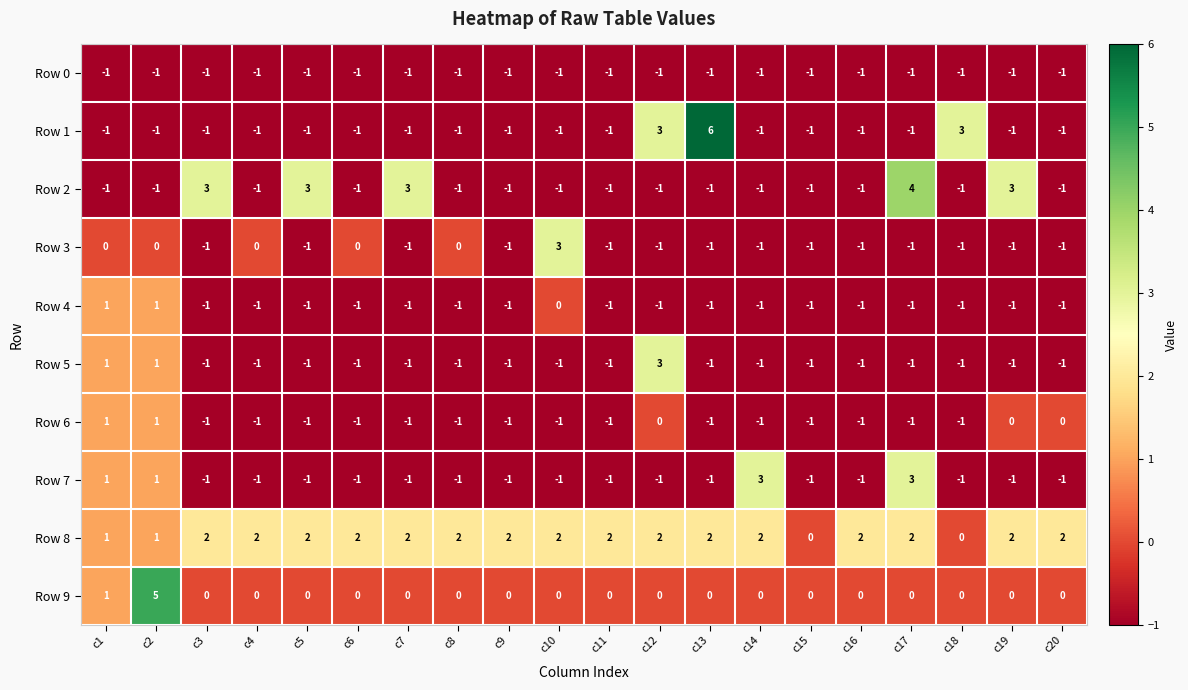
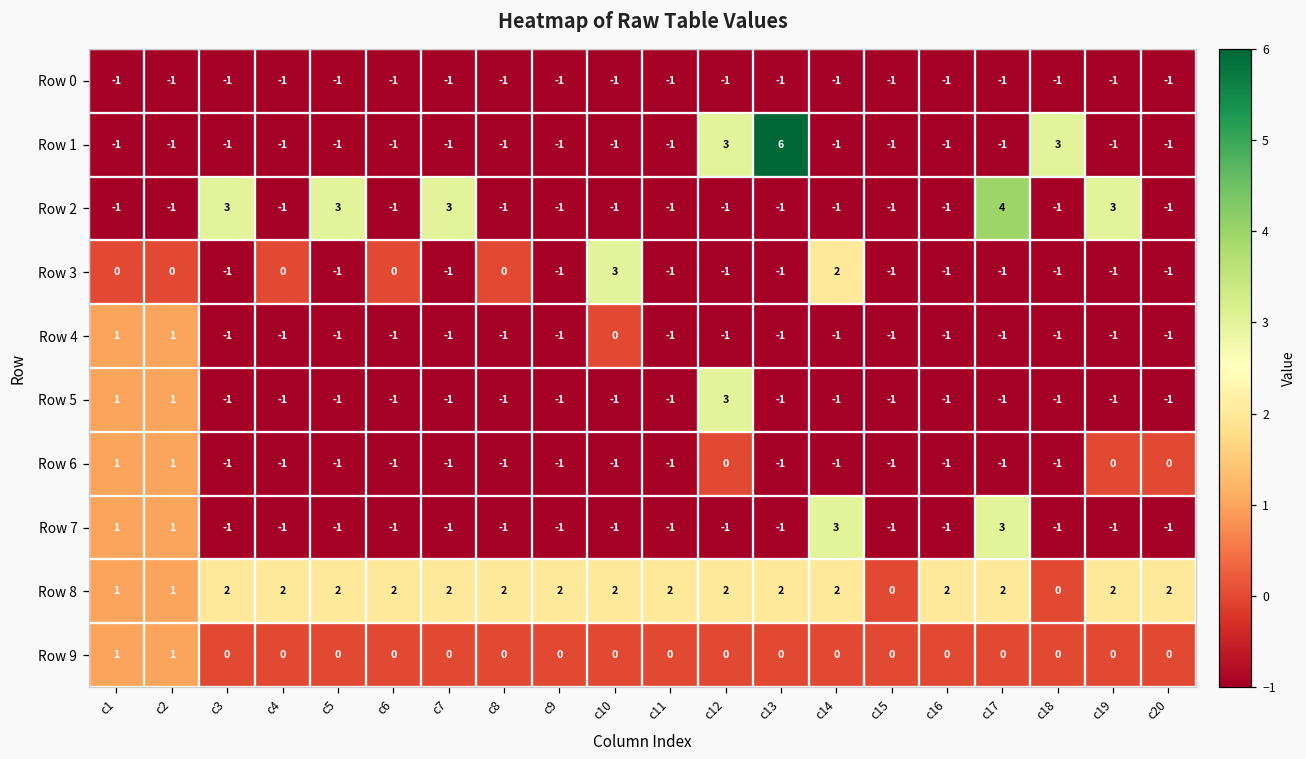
  {
    "Row 0": {
      "c1": -1,
      "c2": -1,
      "c3": -1,
      "c4": -1,
      "c5": -1,
      "c6": -1,
      "c7": -1,
      "c8": -1,
      "c9": -1,
      "c10": -1,
      "c11": -1,
      "c12": -1,
      "c13": -1,
      "c14": -1,
      "c15": -1,
      "c16": -1,
      "c17": -1,
      "c18": -1,
      "c19": -1,
      "c20": -1
    },
    "Row 1": {
      "c1": -1,
      "c2": -1,
      "c3": -1,
      "c4": -1,
      "c5": -1,
      "c6": -1,
      "c7": -1,
      "c8": -1,
      "c9": -1,
      "c10": -1,
      "c11": -1,
      "c12": 3,
      "c13": 6,
      "c14": -1,
      "c15": -1,
      "c16": -1,
      "c17": -1,
      "c18": 3,
      "c19": -1,
      "c20": -1
    },
    "Row 2": {
      "c1": -1,
      "c2": -1,
      "c3": 3,
      "c4": -1,
      "c5": 3,
      "c6": -1,
      "c7": 3,
      "c8": -1,
      "c9": -1,
      "c10": -1,
      "c11": -1,
      "c12": -1,
      "c13": -1,
      "c14": -1,
      "c15": -1,
      "c16": -1,
      "c17": 4,
      "c18": -1,
      "c19": 3,
      "c20": -1
    },
    "Row 3": {
      "c1": 0,
      "c2": 0,
      "c3": -1,
      "c4": 0,
      "c5": -1,
      "c6": 0,
      "c7": -1,
      "c8": 0,
      "c9": -1,
      "c10": 3,
      "c11": -1,
      "c12": -1,
      "c13": -1,
-     "c14": -1,
+     "c14": 2,
      "c15": -1,
      "c16": -1,
      "c17": -1,
      "c18": -1,
      "c19": -1,
      "c20": -1
    },
    "Row 4": {
      "c1": 1,
      "c2": 1,
      "c3": -1,
      "c4": -1,
      "c5": -1,
      "c6": -1,
      "c7": -1,
      "c8": -1,
      "c9": -1,
      "c10": 0,
      "c11": -1,
      "c12": -1,
      "c13": -1,
      "c14": -1,
      "c15": -1,
      "c16": -1,
      "c17": -1,
      "c18": -1,
      "c19": -1,
      "c20": -1
    },
    "Row 5": {
      "c1": 1,
      "c2": 1,
      "c3": -1,
      "c4": -1,
      "c5": -1,
      "c6": -1,
      "c7": -1,
      "c8": -1,
      "c9": -1,
      "c10": -1,
      "c11": -1,
      "c12": 3,
      "c13": -1,
      "c14": -1,
      "c15": -1,
      "c16": -1,
      "c17": -1,
      "c18": -1,
      "c19": -1,
      "c20": -1
    },
    "Row 6": {
      "c1": 1,
      "c2": 1,
      "c3": -1,
      "c4": -1,
      "c5": -1,
      "c6": -1,
      "c7": -1,
      "c8": -1,
      "c9": -1,
      "c10": -1,
      "c11": -1,
      "c12": 0,
      "c13": -1,
      "c14": -1,
      "c15": -1,
      "c16": -1,
      "c17": -1,
      "c18": -1,
      "c19": 0,
      "c20": 0
    },
    "Row 7": {
      "c1": 1,
      "c2": 1,
      "c3": -1,
      "c4": -1,
      "c5": -1,
      "c6": -1,
      "c7": -1,
      "c8": -1,
      "c9": -1,
      "c10": -1,
      "c11": -1,
      "c12": -1,
      "c13": -1,
      "c14": 3,
      "c15": -1,
      "c16": -1,
      "c17": 3,
      "c18": -1,
      "c19": -1,
      "c20": -1
    },
    "Row 8": {
      "c1": 1,
      "c2": 1,
      "c3": 2,
      "c4": 2,
      "c5": 2,
      "c6": 2,
      "c7": 2,
      "c8": 2,
      "c9": 2,
      "c10": 2,
      "c11": 2,
      "c12": 2,
      "c13": 2,
      "c14": 2,
      "c15": 0,
      "c16": 2,
      "c17": 2,
      "c18": 0,
      "c19": 2,
      "c20": 2
    },
    "Row 9": {
      "c1": 1,
-     "c2": 5,
+     "c2": 1,
      "c3": 0,
      "c4": 0,
      "c5": 0,
      "c6": 0,
      "c7": 0,
      "c8": 0,
      "c9": 0,
      "c10": 0,
      "c11": 0,
      "c12": 0,
      "c13": 0,
      "c14": 0,
      "c15": 0,
      "c16": 0,
      "c17": 0,
      "c18": 0,
      "c19": 0,
      "c20": 0
    }
  }
